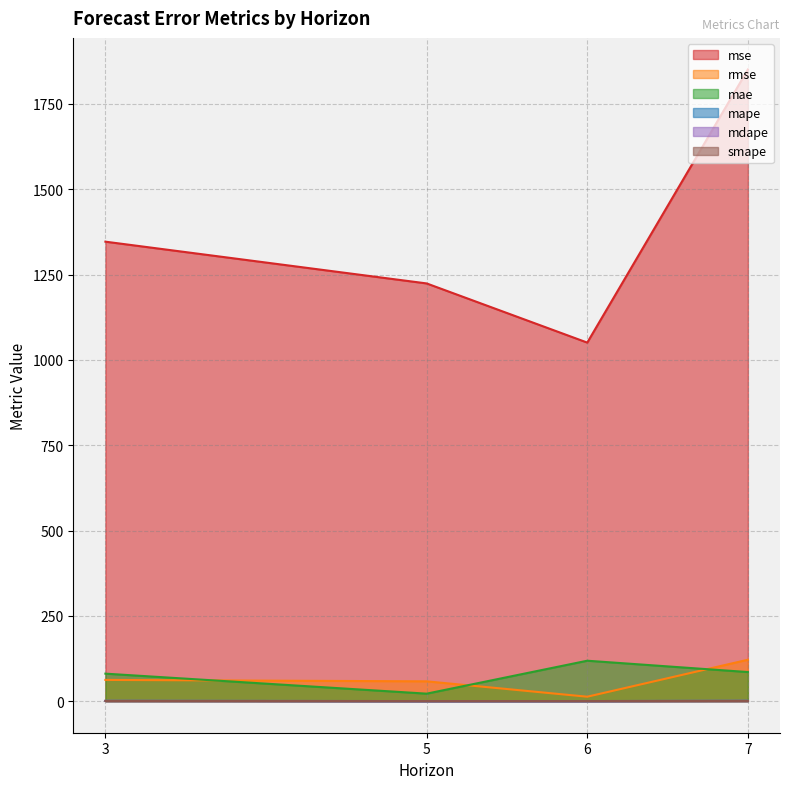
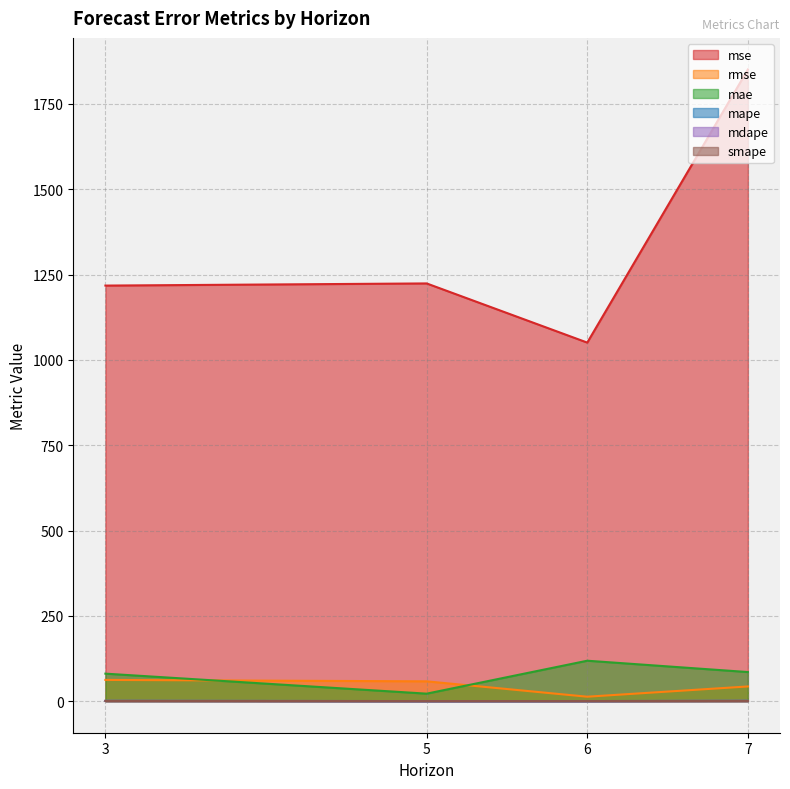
  {
    "mse": {
-     "3": 1350,
+     "3": 1220,
      "5": 1220,
      "6": 1050
    },
    "rmse": {
      "3": 60,
      "5": 60,
      "6": 10,
-     "7": 120
+     "7": 40
    },
    "mae": {
      "3": 80,
      "5": 20,
      "6": 120,
      "7": 90
    },
    "smape": {
      "3": 0,
      "5": 0,
      "6": 0,
      "7": 0
    }
  }
